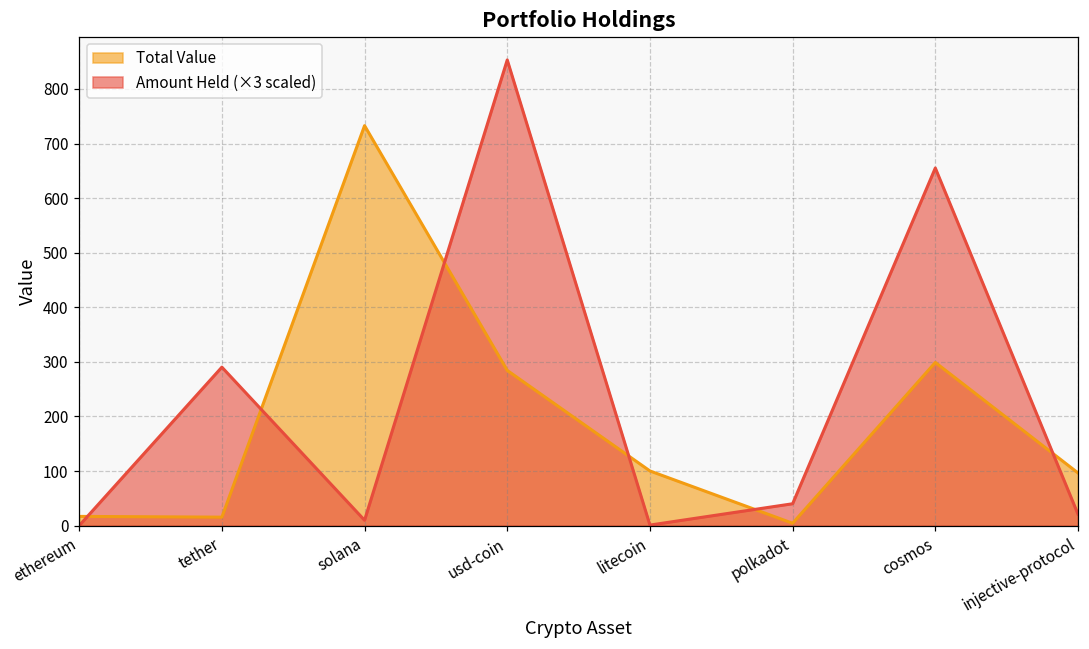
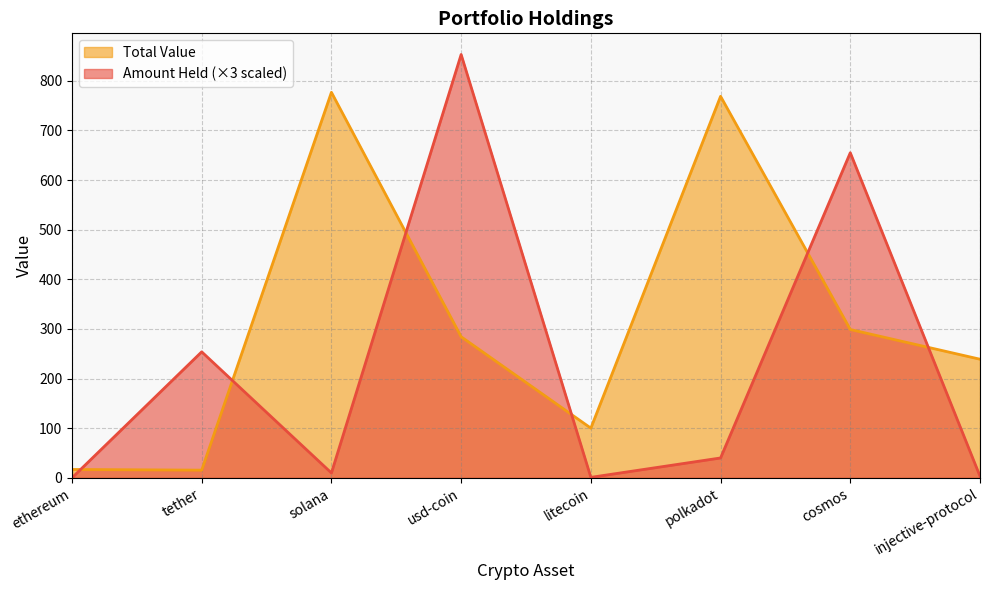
  {
    "Total Value": {
      "ethereum": 20,
      "tether": 20,
-     "solana": 730,
+     "solana": 780,
      "usd-coin": 280,
      "litecoin": 100,
-     "polkadot": 0,
+     "polkadot": 770,
      "cosmos": 300,
-     "injective-protocol": 100
+     "injective-protocol": 240
    },
    "Amount Held (×3 scaled)": {
      "ethereum": 0,
-     "tether": 290,
+     "tether": 250,
      "solana": 10,
      "usd-coin": 850,
      "litecoin": 0,
      "polkadot": 40,
      "cosmos": 660,
-     "injective-protocol": 20
+     "injective-protocol": 0
    }
  }
